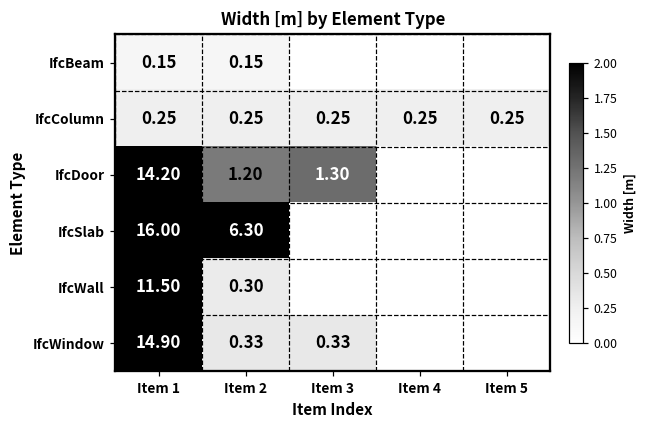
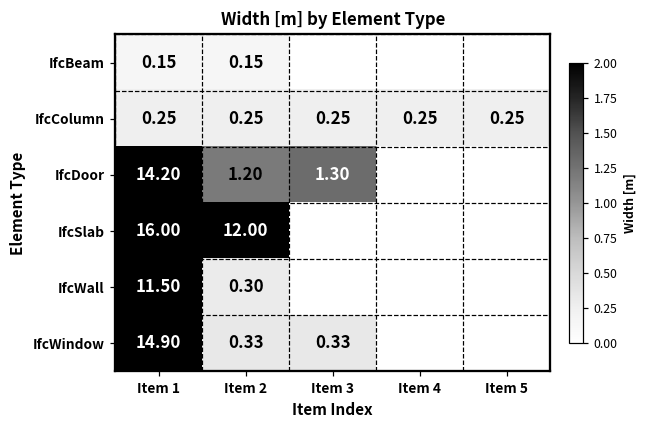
  {
    "IfcBeam": {
      "Item 1": 0.15,
      "Item 2": 0.15
    },
    "IfcColumn": {
      "Item 1": 0.25,
      "Item 2": 0.25,
      "Item 3": 0.25,
      "Item 4": 0.25,
      "Item 5": 0.25
    },
    "IfcDoor": {
      "Item 1": 14.20,
      "Item 2": 1.20,
      "Item 3": 1.30
    },
    "IfcSlab": {
      "Item 1": 16.00,
-     "Item 2": 6.30
+     "Item 2": 12.00
    },
    "IfcWall": {
      "Item 1": 11.50,
      "Item 2": 0.30
    },
    "IfcWindow": {
      "Item 1": 14.90,
      "Item 2": 0.33,
      "Item 3": 0.33
    }
  }
